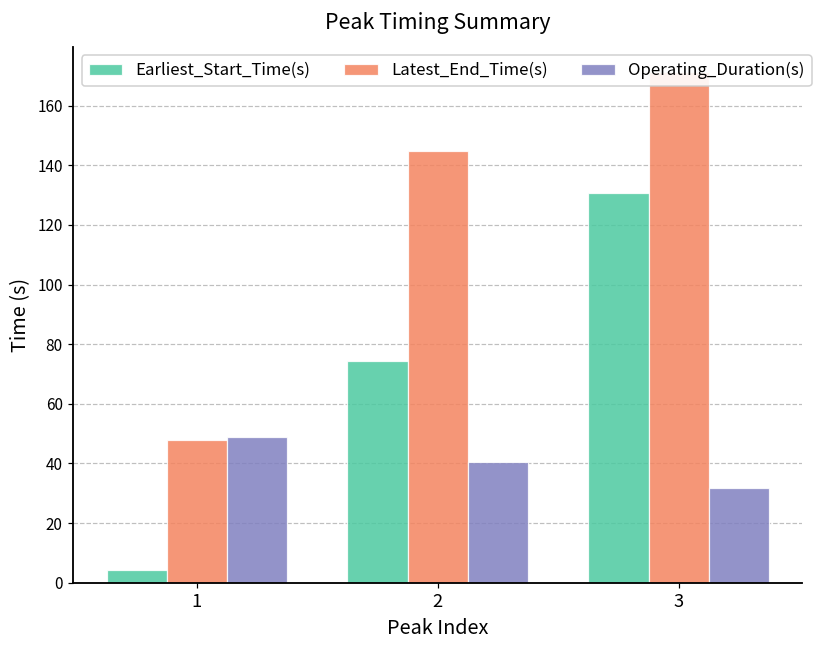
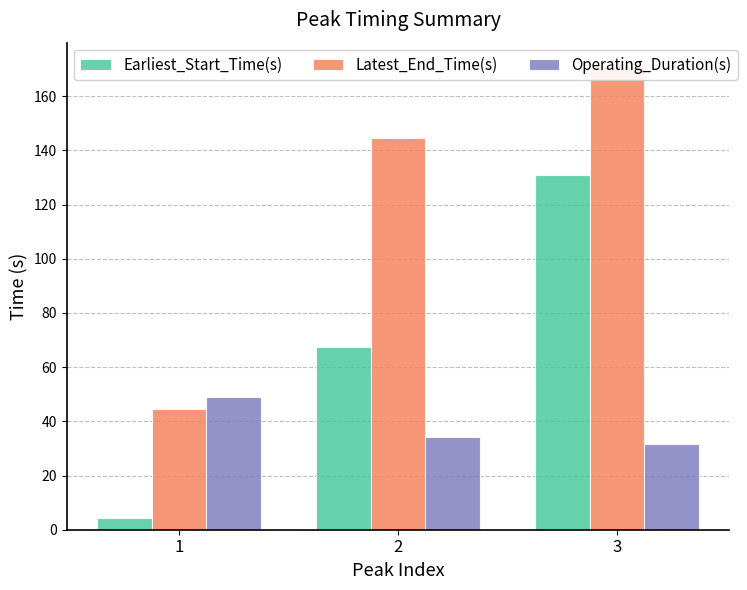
  {
    "Earliest_Start_Time(s)": {
      "1": 4,
-     "2": 74,
+     "2": 67,
      "3": 131
    },
    "Latest_End_Time(s)": {
-     "1": 48,
+     "1": 45,
      "2": 145
    },
    "Operating_Duration(s)": {
      "1": 49,
-     "2": 40,
+     "2": 34,
      "3": 32
    }
  }
